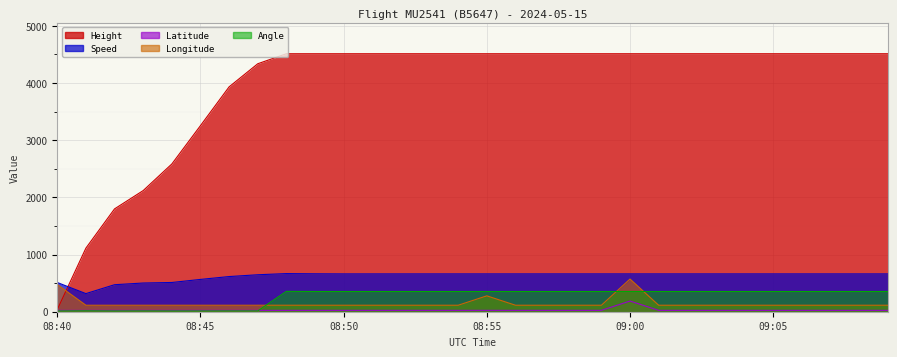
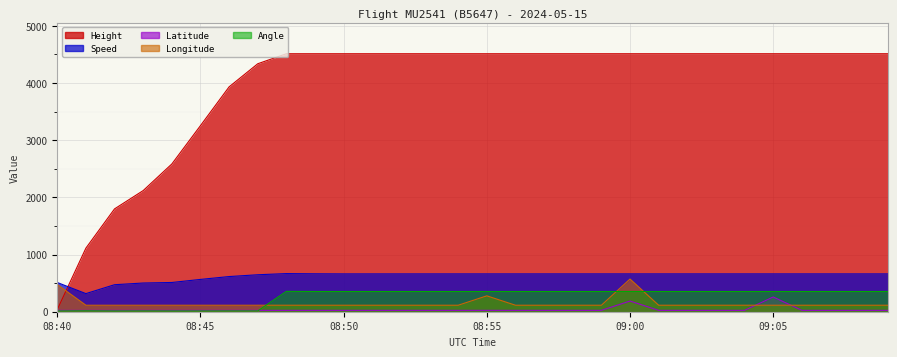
  {
    "Height": {
      "08:45": 3300,
      "08:50": 4500,
      "08:55": 4500,
      "09:00": 4500,
      "09:05": 4500
    },
    "Speed": {
      "08:45": 600,
      "08:50": 700,
      "08:55": 700,
      "09:00": 700,
      "09:05": 700
    },
    "Latitude": {
      "08:50": 0,
      "08:55": 0,
      "09:00": 200,
-     "09:05": 0
+     "09:05": 300
    },
    "Longitude": {
      "08:45": 100,
      "08:50": 100,
      "08:55": 300,
      "09:00": 600,
      "09:05": 100
    },
    "Angle": {
      "08:50": 400,
      "08:55": 400,
      "09:00": 400,
      "09:05": 400
    }
  }
